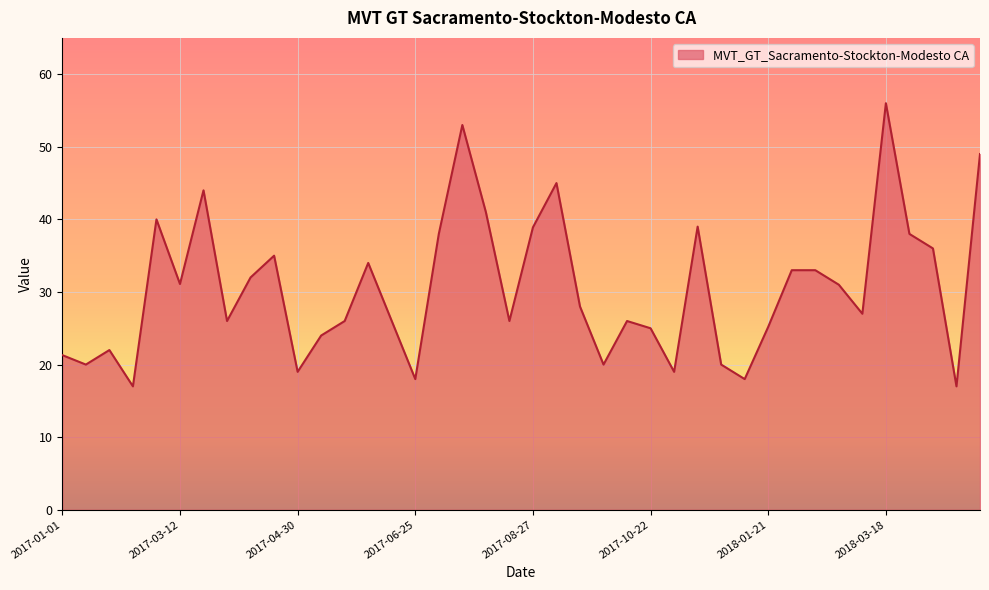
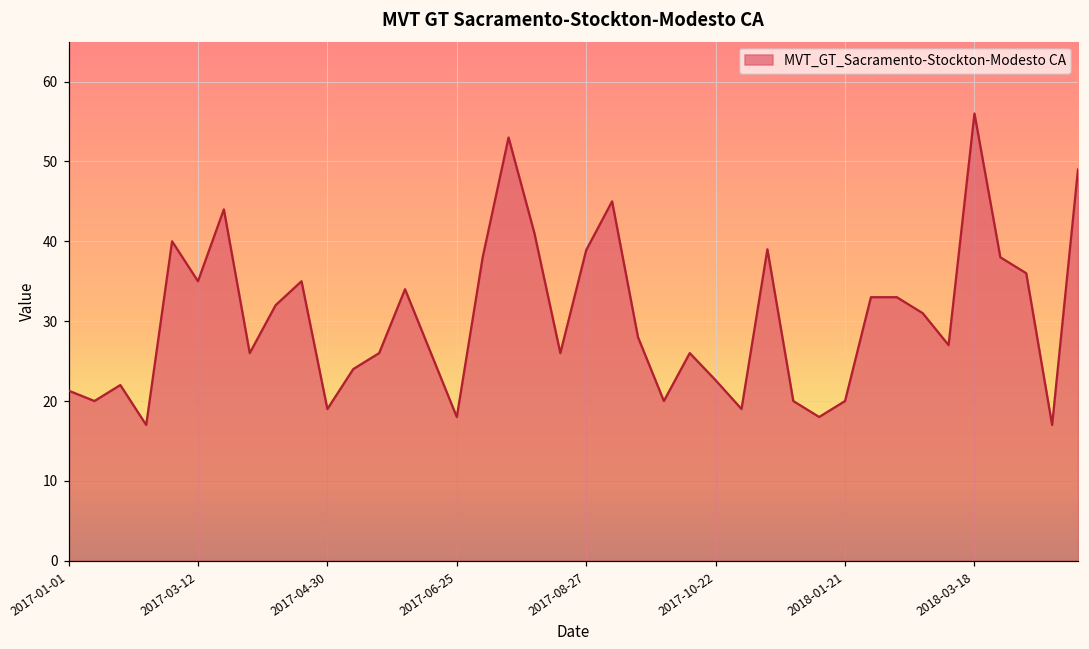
  {
    "2017-01-01": 21,
-   "2017-03-12": 31,
+   "2017-03-12": 35,
    "2017-04-30": 19,
    "2017-06-25": 18,
    "2017-08-27": 39,
-   "2017-10-22": 25,
-   "2018-01-21": 25,
+   "2017-10-22": 23,
+   "2018-01-21": 20,
    "2018-03-18": 56
  }
